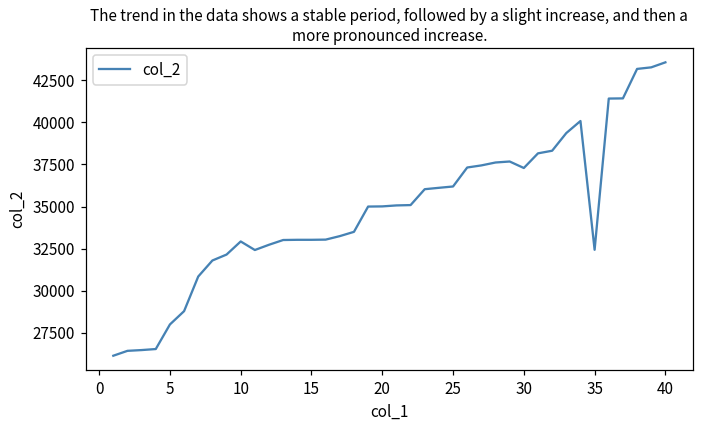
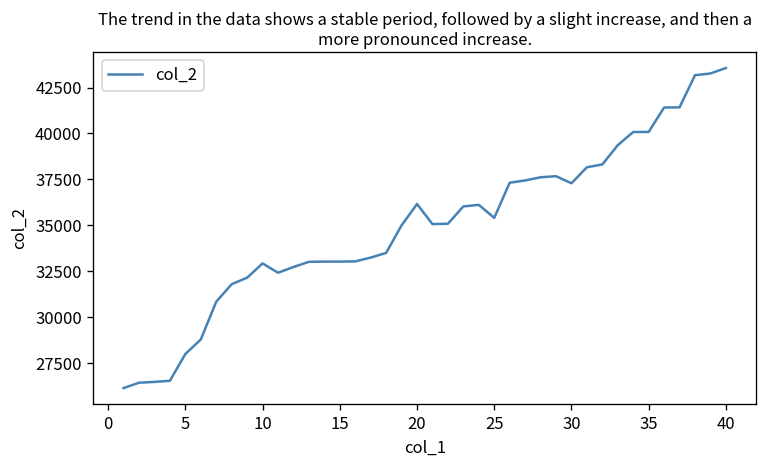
  {
    "5": 28000,
    "10": 32900,
    "15": 33000,
-   "20": 35000,
-   "25": 36200,
+   "20": 36200,
+   "25": 35400,
    "30": 37300,
-   "35": 32400,
+   "35": 40100,
    "40": 43600
  }
